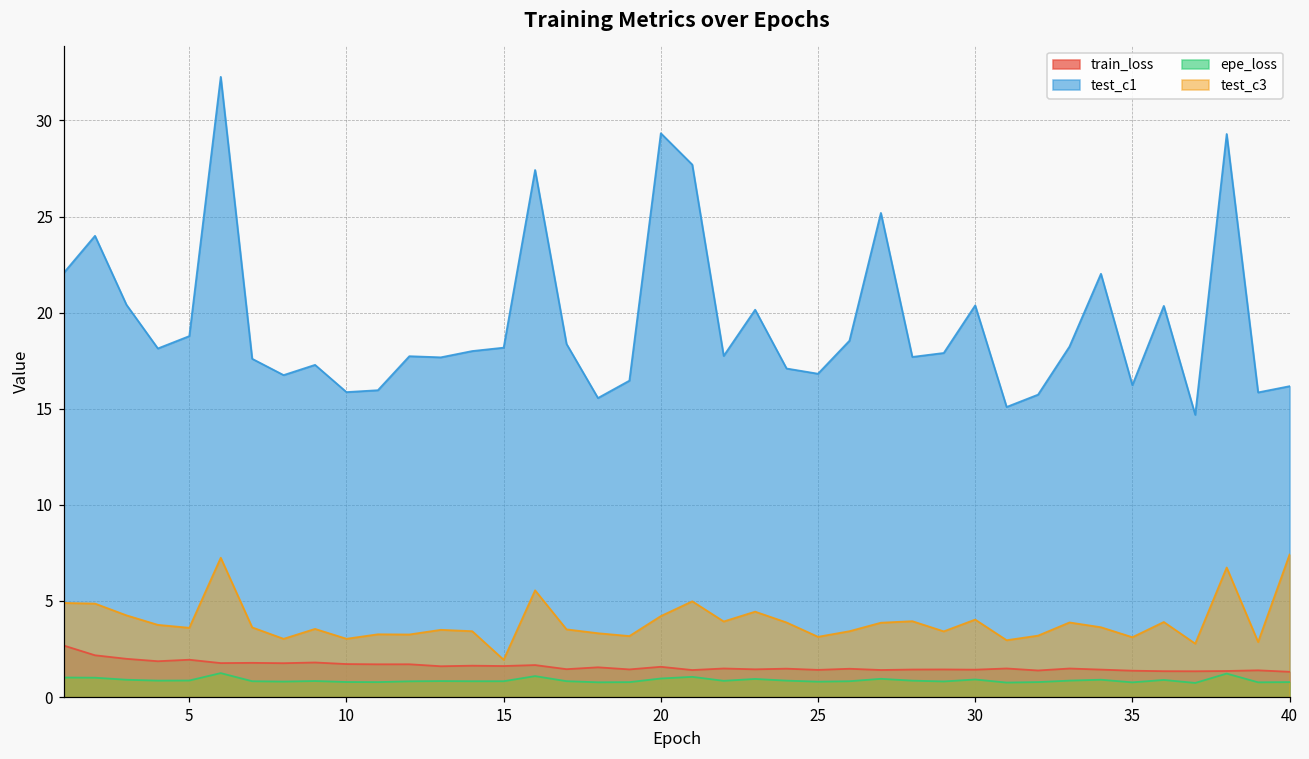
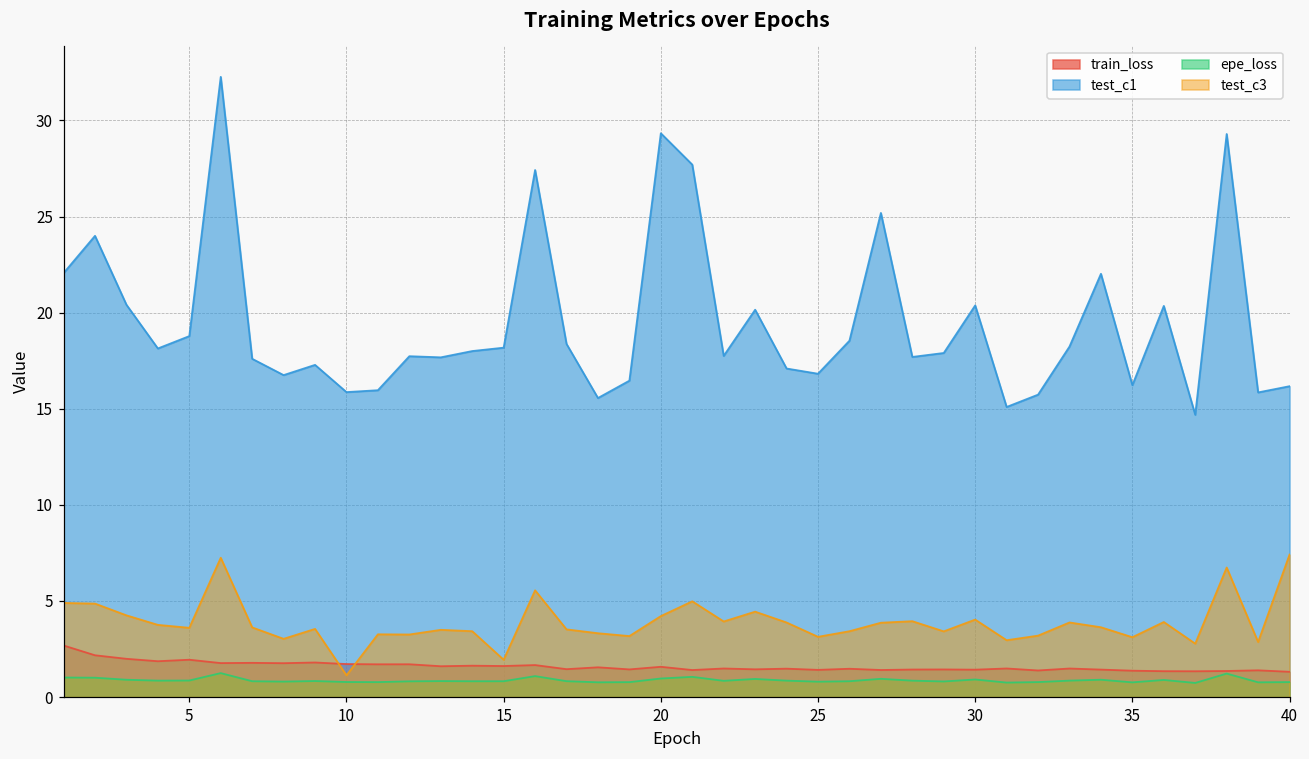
  {
    "train_loss": {
      "5": 1.9,
      "10": 1.7,
      "15": 1.6,
      "20": 1.6,
      "25": 1.4,
      "30": 1.4,
      "35": 1.4,
      "40": 1.3
    },
    "test_c1": {
      "5": 18.8,
      "10": 15.9,
      "15": 18.2,
      "20": 29.3,
      "25": 16.8,
      "30": 20.4,
      "35": 16.2,
      "40": 16.2
    },
    "epe_loss": {
      "5": 0.9,
      "10": 0.8,
      "15": 0.8,
      "20": 1.0,
      "25": 0.8,
      "30": 0.9,
      "35": 0.8,
      "40": 0.8
    },
    "test_c3": {
      "5": 3.6,
-     "10": 3.0,
+     "10": 1.1,
      "15": 1.9,
      "20": 4.2,
      "25": 3.1,
      "30": 4.0,
      "35": 3.1,
      "40": 7.4
    }
  }
